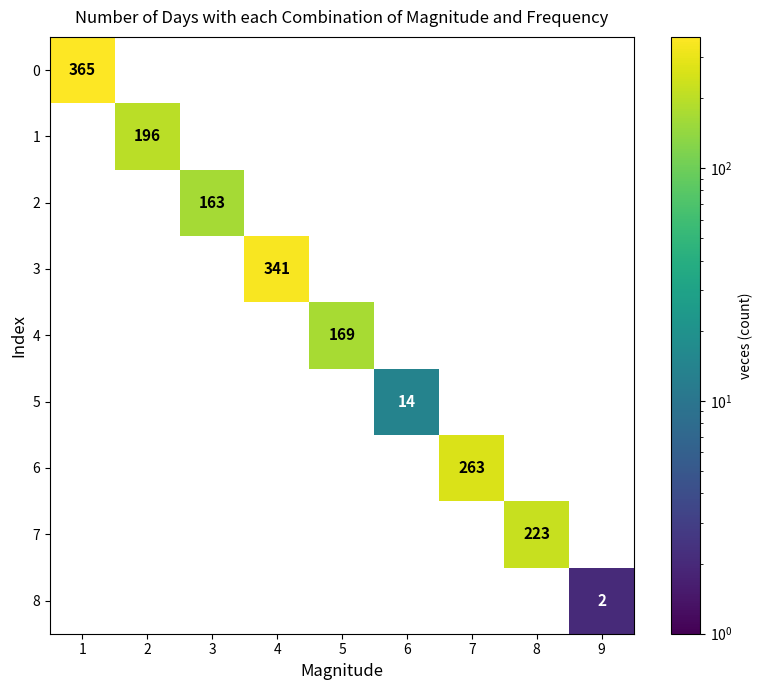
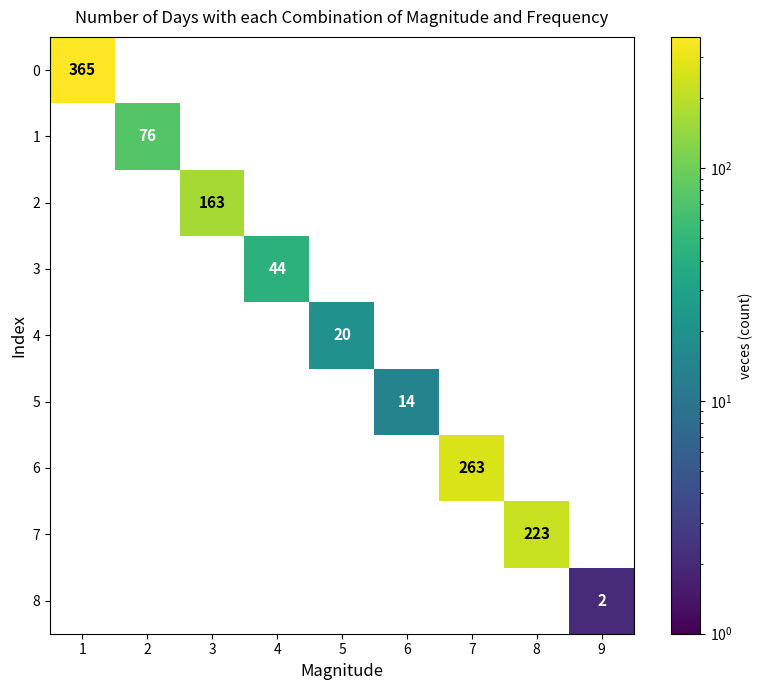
  {
    "0": {
      "1": 365
    },
    "1": {
-     "2": 196
+     "2": 76
    },
    "2": {
      "3": 163
    },
    "3": {
-     "4": 341
+     "4": 44
    },
    "4": {
-     "5": 169
+     "5": 20
    },
    "5": {
      "6": 14
    },
    "6": {
      "7": 263
    },
    "7": {
      "8": 223
    },
    "8": {
      "9": 2
    }
  }
